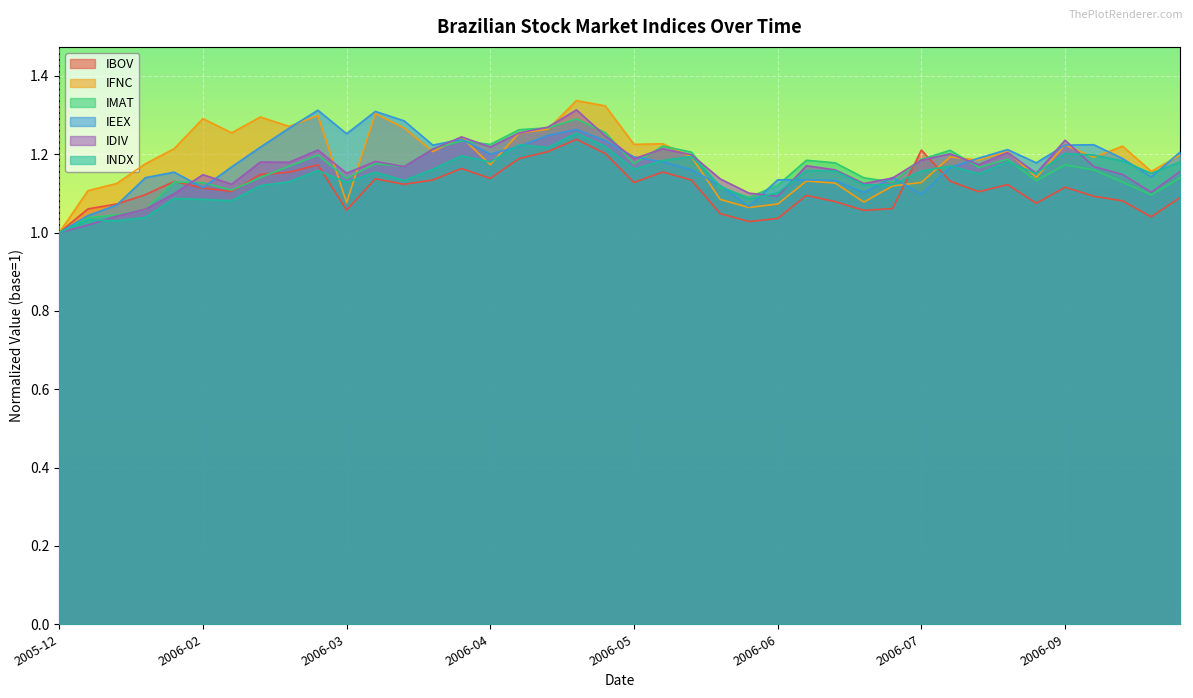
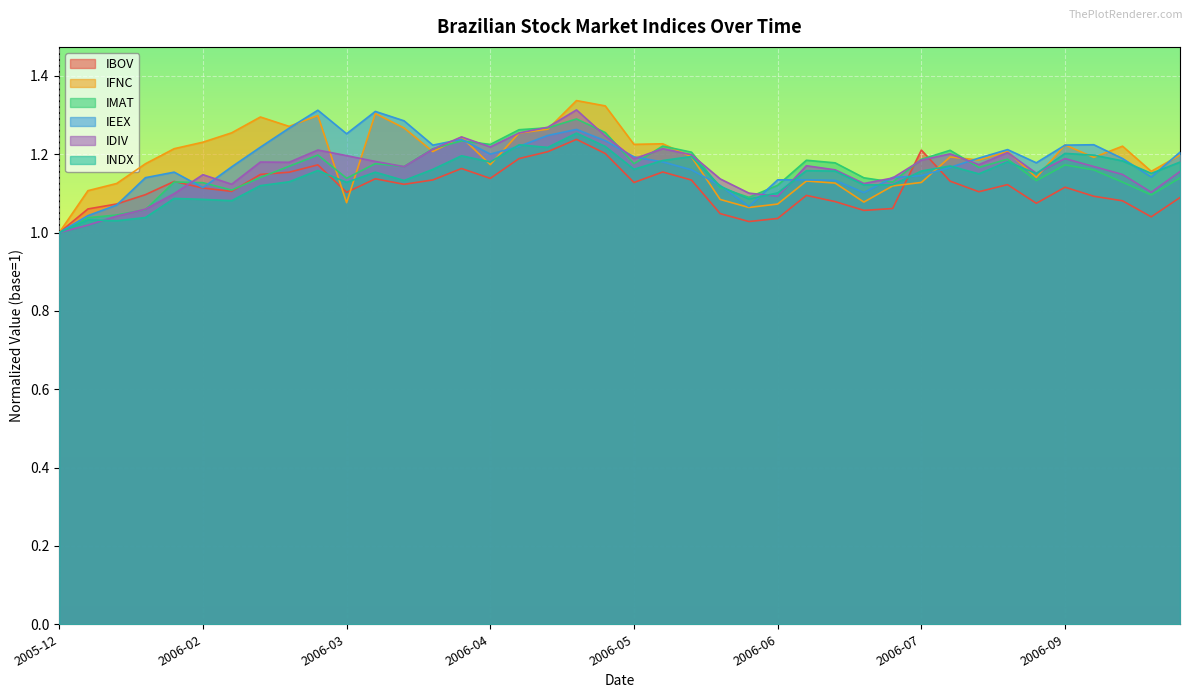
  {
    "IBOV": {
-     "2006-03": 1.06,
+     "2006-03": 1.10,
      "2006-04": 1.14,
      "2006-05": 1.13,
      "2006-06": 1.04,
      "2006-07": 1.21,
      "2006-09": 1.12
    },
    "IFNC": {
-     "2006-02": 1.29,
+     "2006-02": 1.23,
      "2006-03": 1.08,
      "2006-04": 1.17,
      "2006-05": 1.23,
      "2006-06": 1.07,
      "2006-07": 1.13
    },
    "IEEX": {
      "2006-03": 1.25,
      "2006-04": 1.20,
      "2006-06": 1.13,
-     "2006-07": 1.10
+     "2006-07": 1.15
    },
    "IDIV": {
      "2006-02": 1.15,
-     "2006-03": 1.15,
+     "2006-03": 1.20,
      "2006-04": 1.22,
      "2006-06": 1.09,
-     "2006-09": 1.24
+     "2006-09": 1.19
    }
  }
